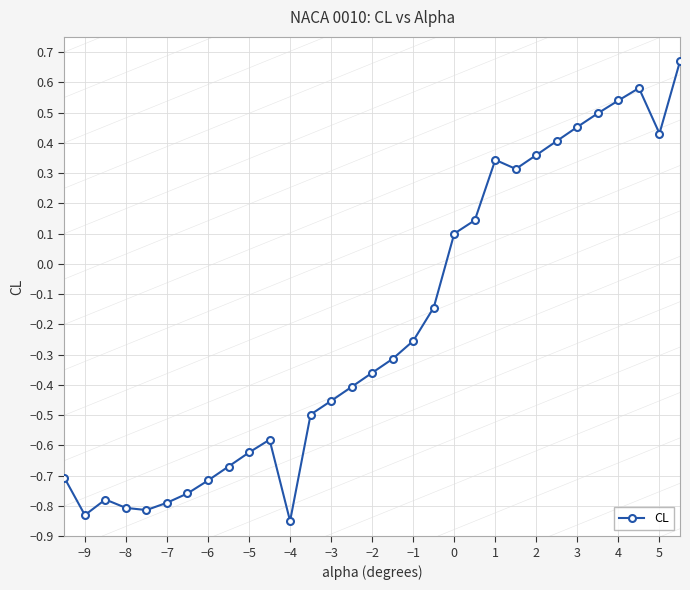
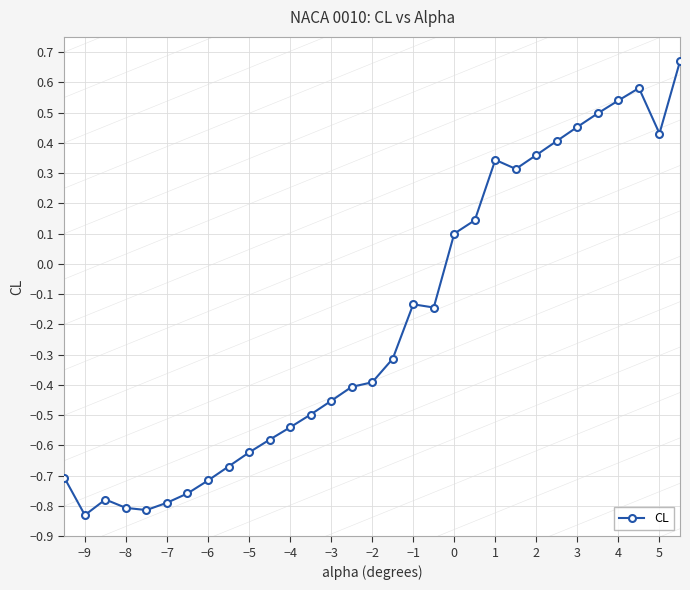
  {
    "CL": {
      "−9": -0.83,
      "−8": -0.81,
      "−7": -0.79,
      "−6": -0.72,
      "−5": -0.62,
-     "−4": -0.85,
+     "−4": -0.54,
      "−3": -0.45,
-     "−2": -0.36,
-     "−1": -0.25,
+     "−2": -0.39,
+     "−1": -0.13,
      "0": 0.10,
      "1": 0.34,
      "2": 0.36,
      "3": 0.45,
      "4": 0.54,
      "5": 0.43
    }
  }
